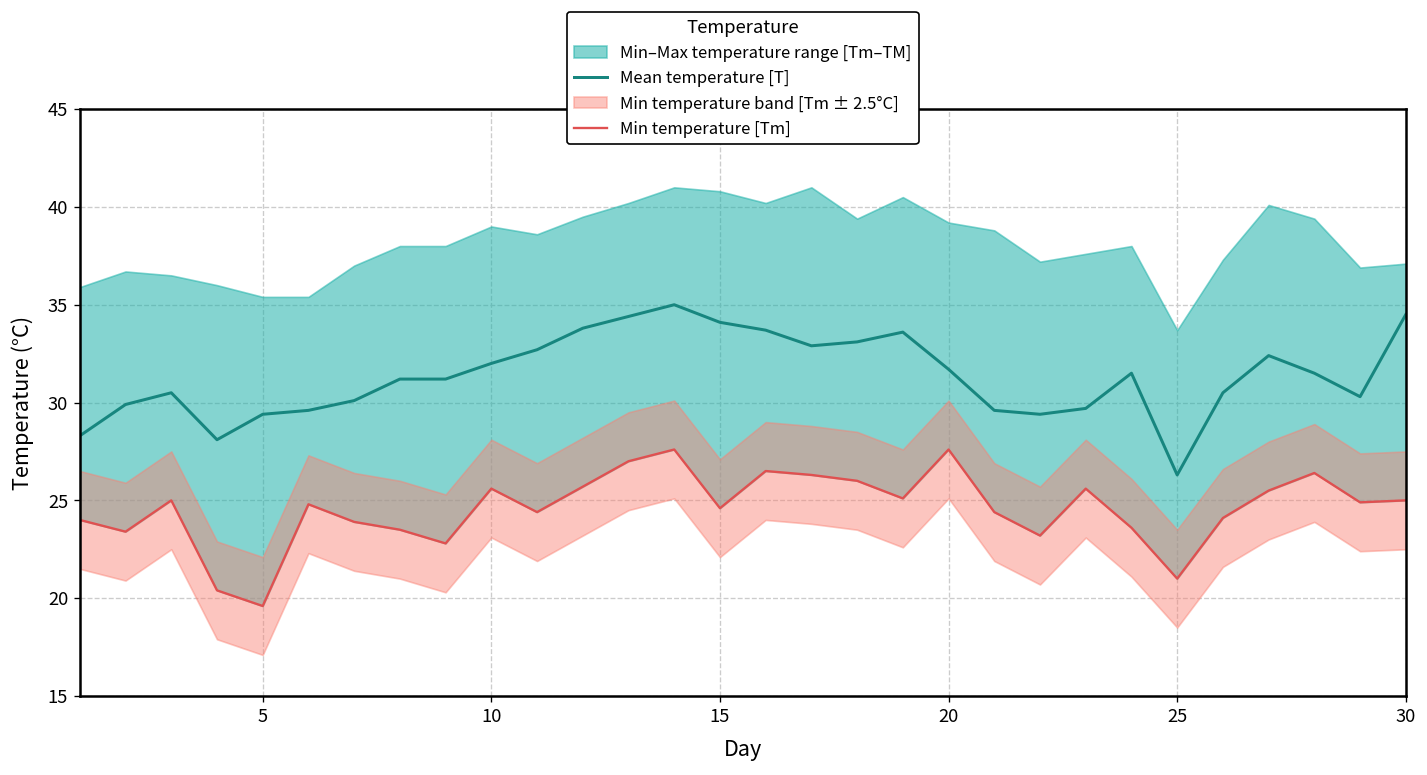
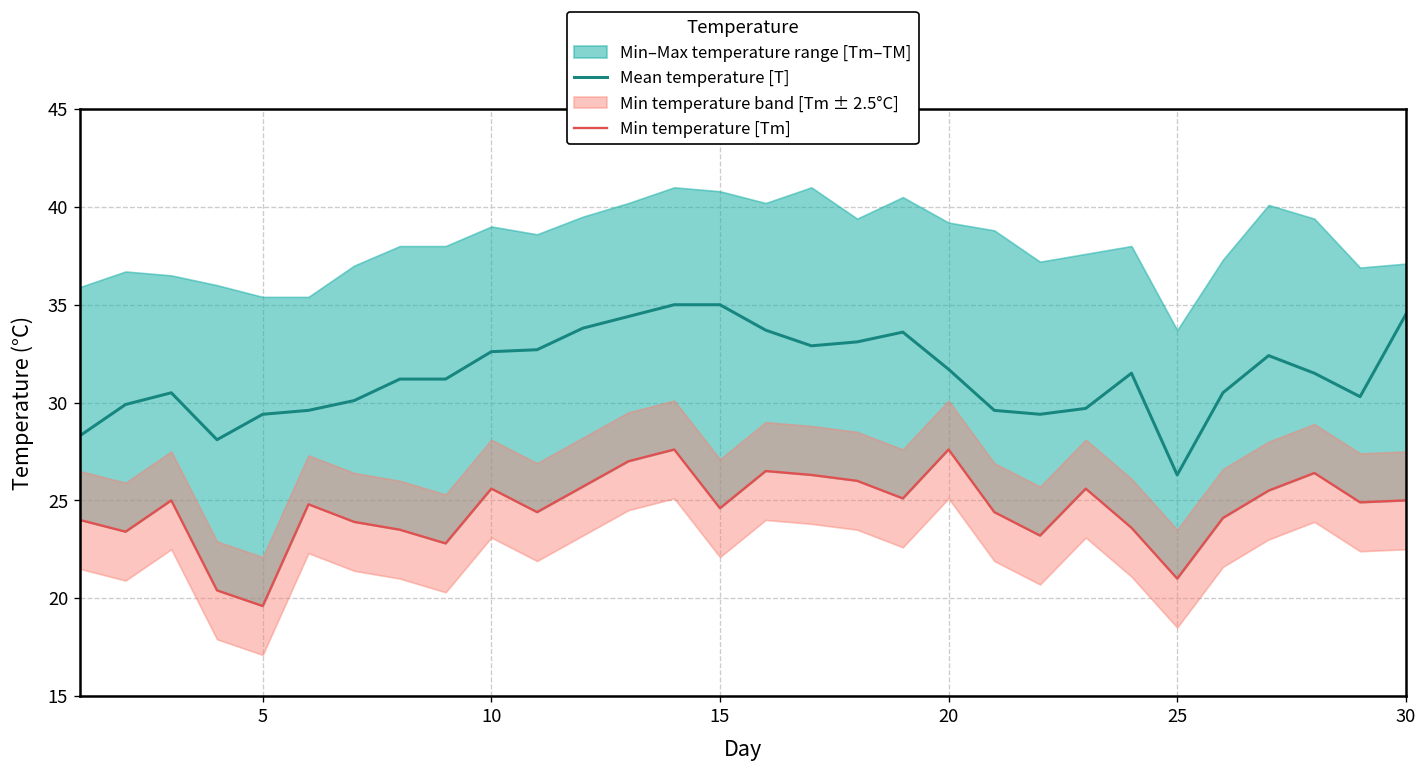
  {
    "Mean temperature [T]": {
      "5": 29.4,
-     "10": 32.0,
-     "15": 34.1,
+     "10": 32.6,
+     "15": 35.0,
      "20": 31.7,
      "25": 26.3,
      "30": 34.5
    },
    "Min temperature [Tm]": {
      "5": 19.6,
      "10": 25.6,
      "15": 24.6,
      "20": 27.6,
      "25": 21.0,
      "30": 25.0
    }
  }
